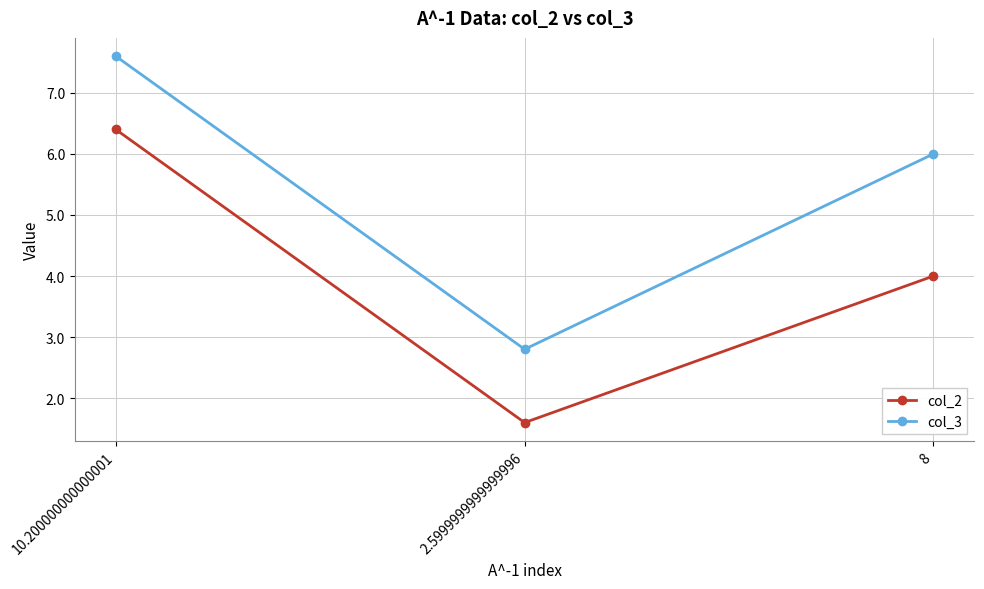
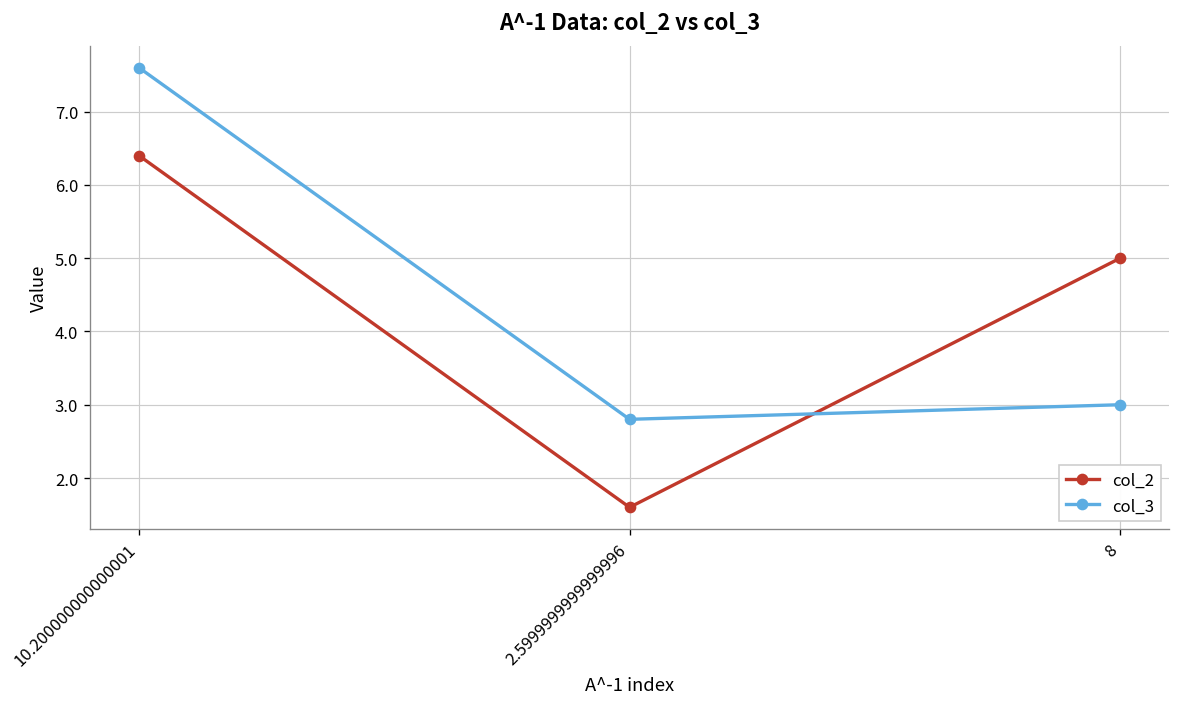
  {
    "col_2": {
      "10.200000000000001": 6.4,
      "2.5999999999999996": 1.6,
-     "8": 4
+     "8": 5
    },
    "col_3": {
      "10.200000000000001": 7.6,
      "2.5999999999999996": 2.8,
-     "8": 6
+     "8": 3
    }
  }
